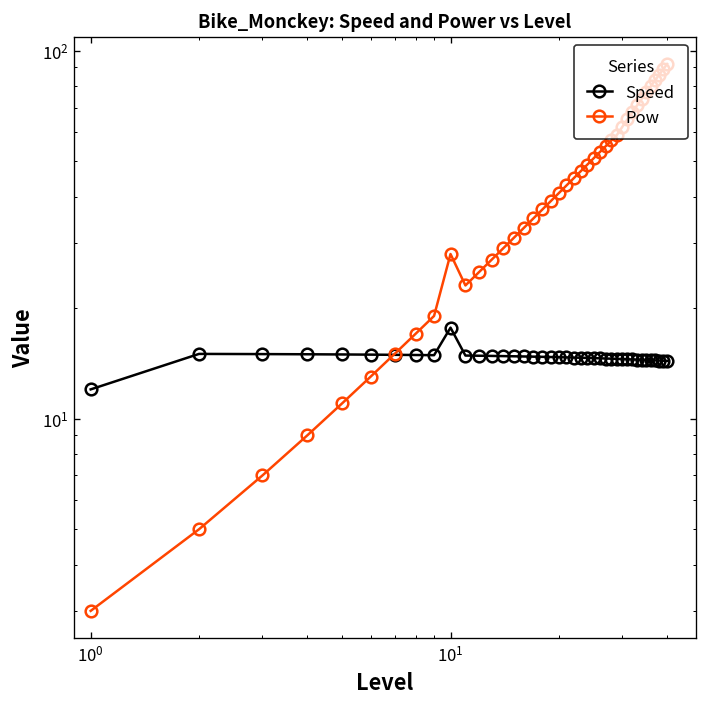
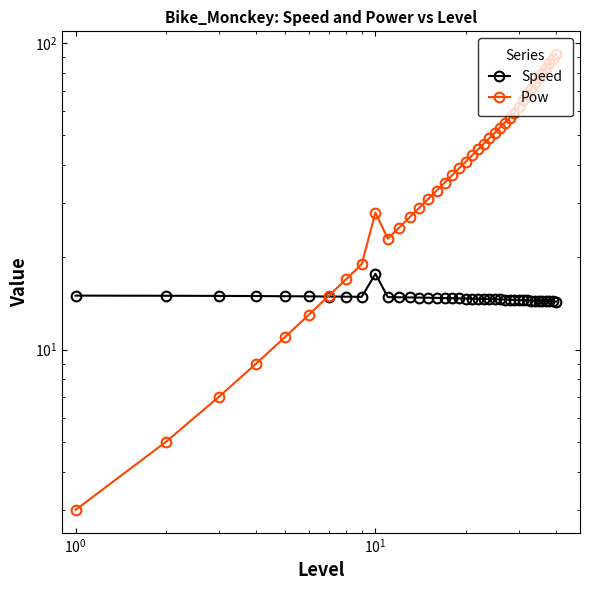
  {
    "Speed": {
-     "10^0": 12,
+     "10^0": 15,
      "10^1": 18
    },
    "Pow": {
      "10^0": 3,
      "10^1": 28
    }
  }
